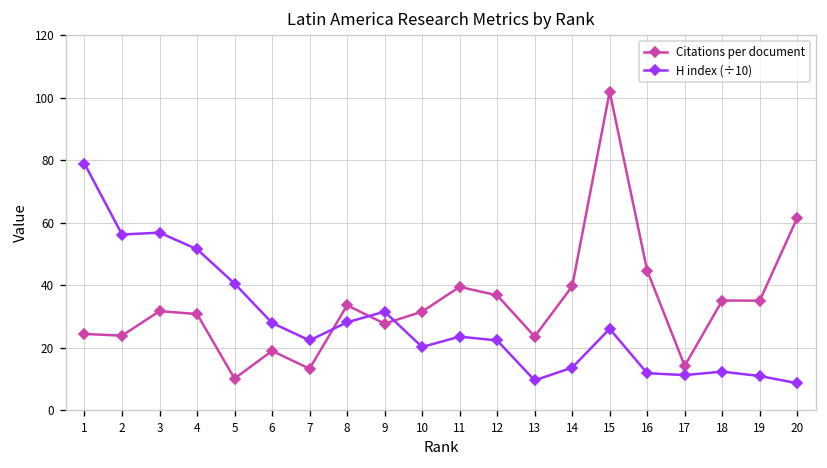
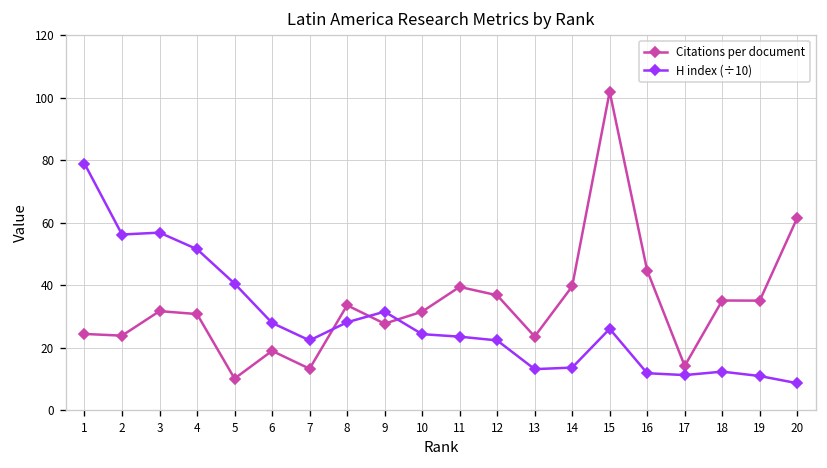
  {
    "Citations per document": {
      "1": 24,
      "2": 24,
      "3": 32,
      "4": 31,
      "5": 10,
      "6": 19,
      "7": 13,
      "8": 34,
      "9": 28,
      "10": 32,
      "11": 39,
      "12": 37,
      "13": 24,
      "14": 40,
      "15": 102,
      "16": 45,
      "17": 14,
      "18": 35,
      "19": 35,
      "20": 62
    },
    "H index (÷10)": {
      "1": 79,
      "2": 56,
      "3": 57,
      "4": 52,
      "5": 41,
      "6": 28,
      "7": 22,
      "8": 28,
      "9": 32,
-     "10": 20,
+     "10": 24,
      "11": 24,
      "12": 22,
-     "13": 10,
+     "13": 13,
      "14": 14,
      "15": 26,
      "16": 12,
      "17": 11,
      "18": 12,
      "19": 11,
      "20": 9
    }
  }
